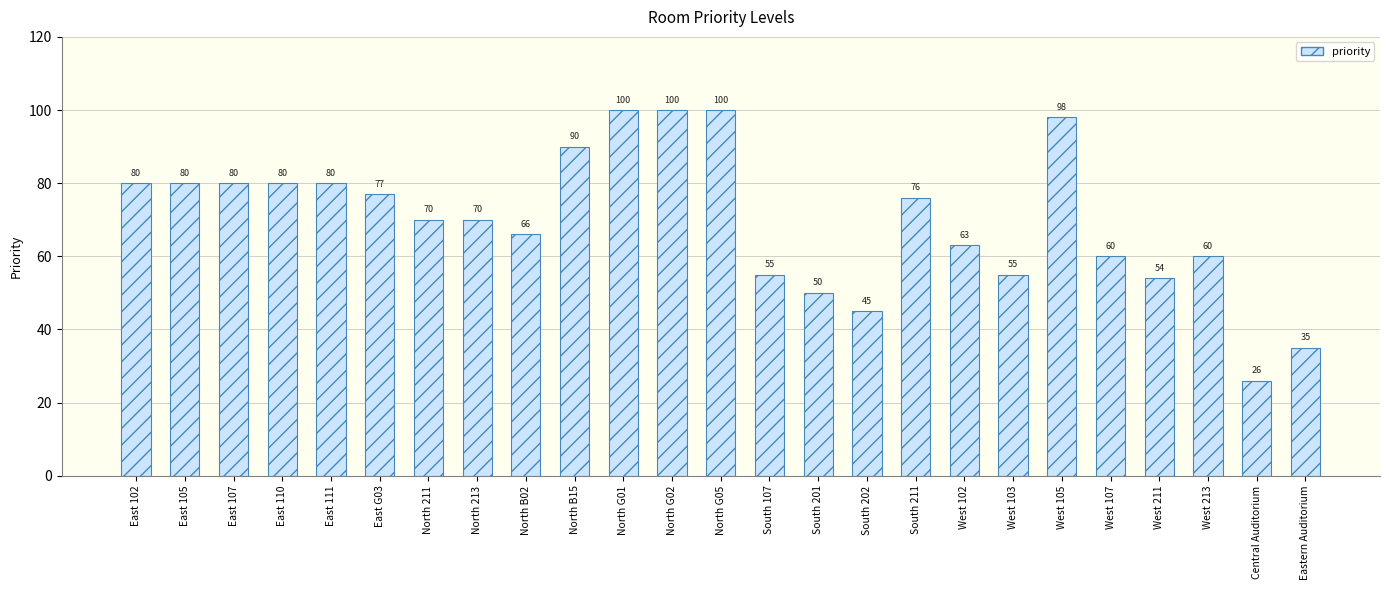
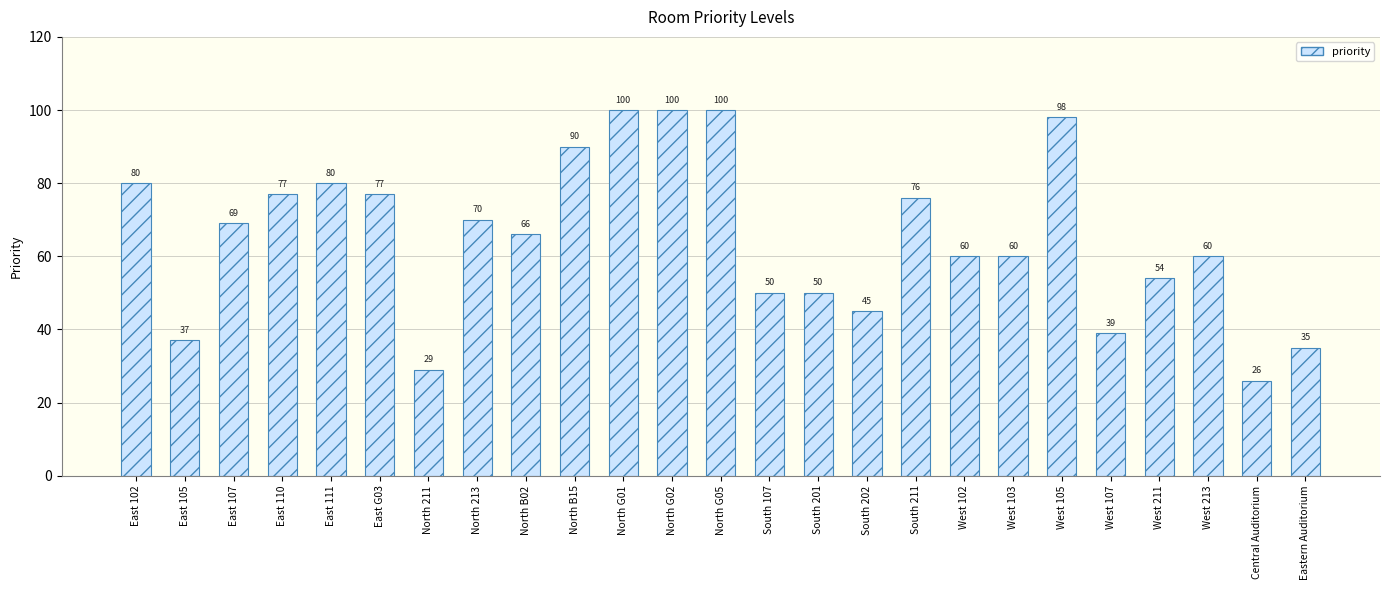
  {
    "East 102": 80,
-   "East 105": 80,
-   "East 107": 80,
-   "East 110": 80,
+   "East 105": 37,
+   "East 107": 69,
+   "East 110": 77,
    "East 111": 80,
    "East G03": 77,
-   "North 211": 70,
+   "North 211": 29,
    "North 213": 70,
    "North B02": 66,
    "North B15": 90,
    "North G01": 100,
    "North G02": 100,
    "North G05": 100,
-   "South 107": 55,
+   "South 107": 50,
    "South 201": 50,
    "South 202": 45,
    "South 211": 76,
-   "West 102": 63,
-   "West 103": 55,
+   "West 102": 60,
+   "West 103": 60,
    "West 105": 98,
-   "West 107": 60,
+   "West 107": 39,
    "West 211": 54,
    "West 213": 60,
    "Central Auditorium": 26,
    "Eastern Auditorium": 35
  }
